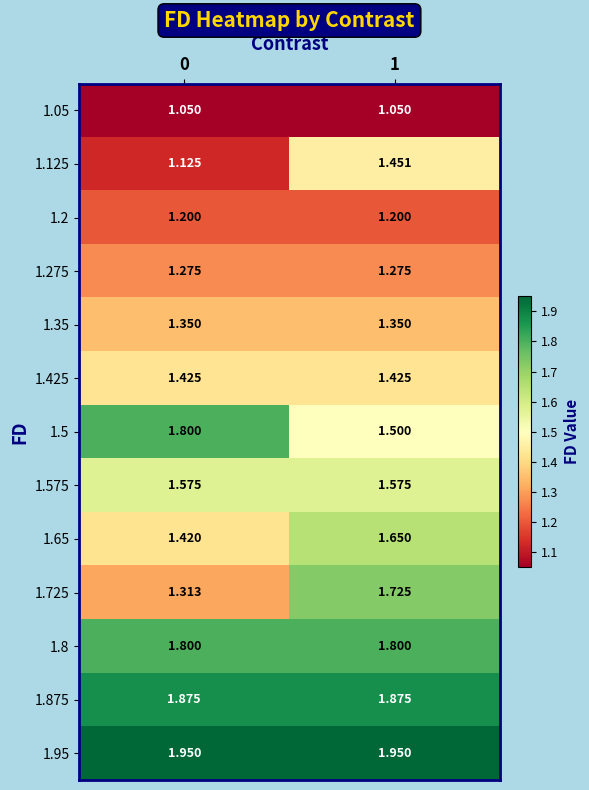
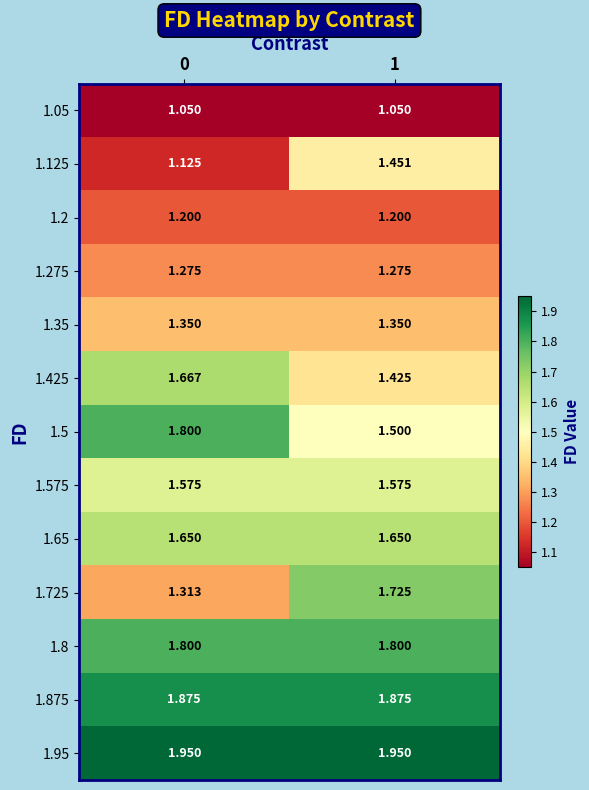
  {
    "1.05": {
      "0": 1.050,
      "1": 1.050
    },
    "1.125": {
      "0": 1.125,
      "1": 1.451
    },
    "1.2": {
      "0": 1.200,
      "1": 1.200
    },
    "1.275": {
      "0": 1.275,
      "1": 1.275
    },
    "1.35": {
      "0": 1.350,
      "1": 1.350
    },
    "1.425": {
-     "0": 1.425,
+     "0": 1.667,
      "1": 1.425
    },
    "1.5": {
      "0": 1.800,
      "1": 1.500
    },
    "1.575": {
      "0": 1.575,
      "1": 1.575
    },
    "1.65": {
-     "0": 1.420,
+     "0": 1.650,
      "1": 1.650
    },
    "1.725": {
      "0": 1.313,
      "1": 1.725
    },
    "1.8": {
      "0": 1.800,
      "1": 1.800
    },
    "1.875": {
      "0": 1.875,
      "1": 1.875
    },
    "1.95": {
      "0": 1.950,
      "1": 1.950
    }
  }
